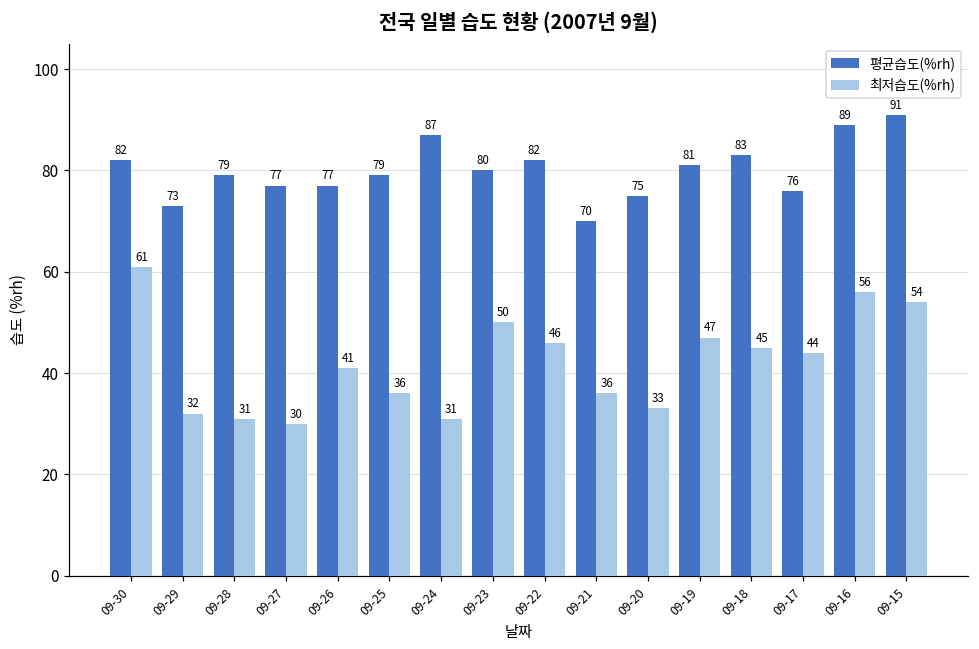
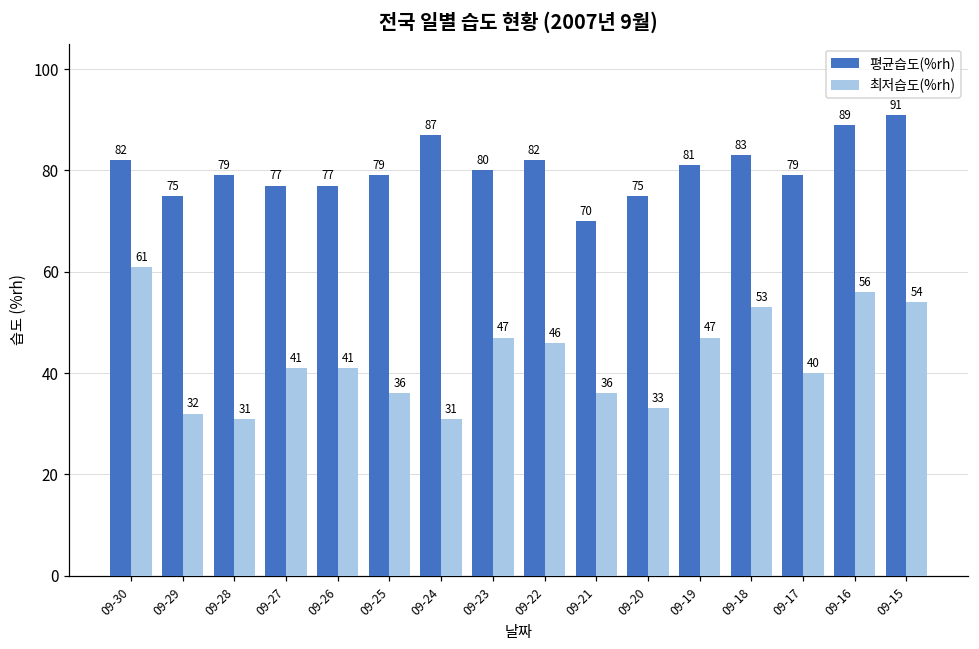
  {
    "평균습도(%rh)": {
      "09-30": 82,
-     "09-29": 73,
+     "09-29": 75,
      "09-28": 79,
      "09-27": 77,
      "09-26": 77,
      "09-25": 79,
      "09-24": 87,
      "09-23": 80,
      "09-22": 82,
      "09-21": 70,
      "09-20": 75,
      "09-19": 81,
      "09-18": 83,
-     "09-17": 76,
+     "09-17": 79,
      "09-16": 89,
      "09-15": 91
    },
    "최저습도(%rh)": {
      "09-30": 61,
      "09-29": 32,
      "09-28": 31,
-     "09-27": 30,
+     "09-27": 41,
      "09-26": 41,
      "09-25": 36,
      "09-24": 31,
-     "09-23": 50,
+     "09-23": 47,
      "09-22": 46,
      "09-21": 36,
      "09-20": 33,
      "09-19": 47,
-     "09-18": 45,
-     "09-17": 44,
+     "09-18": 53,
+     "09-17": 40,
      "09-16": 56,
      "09-15": 54
    }
  }
